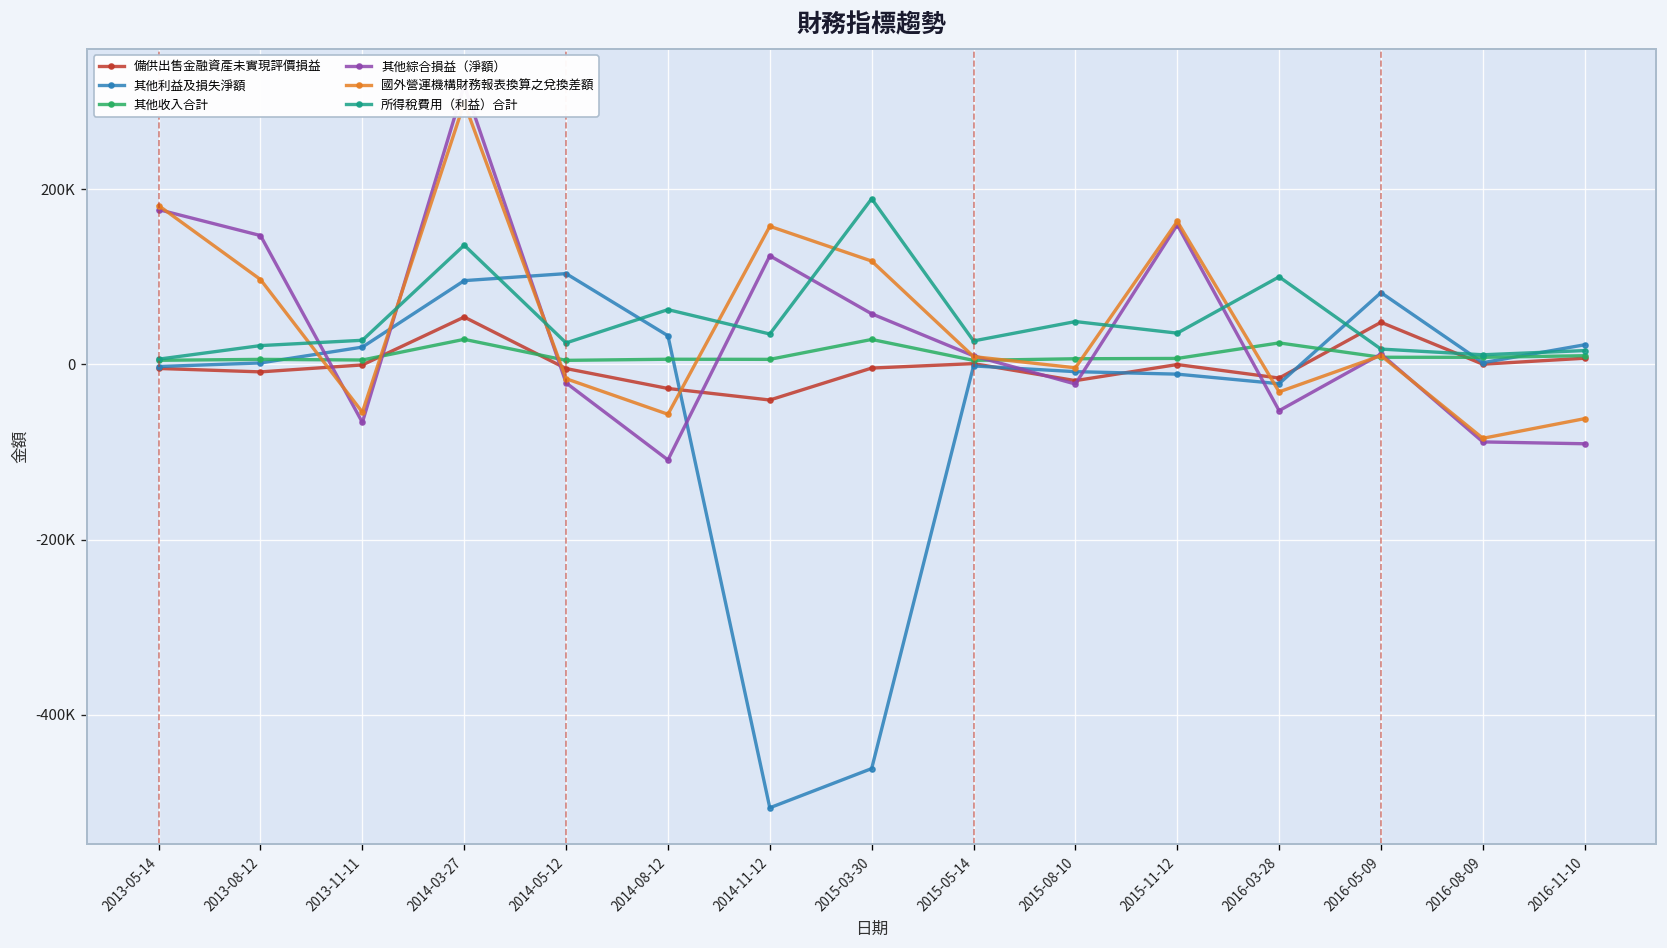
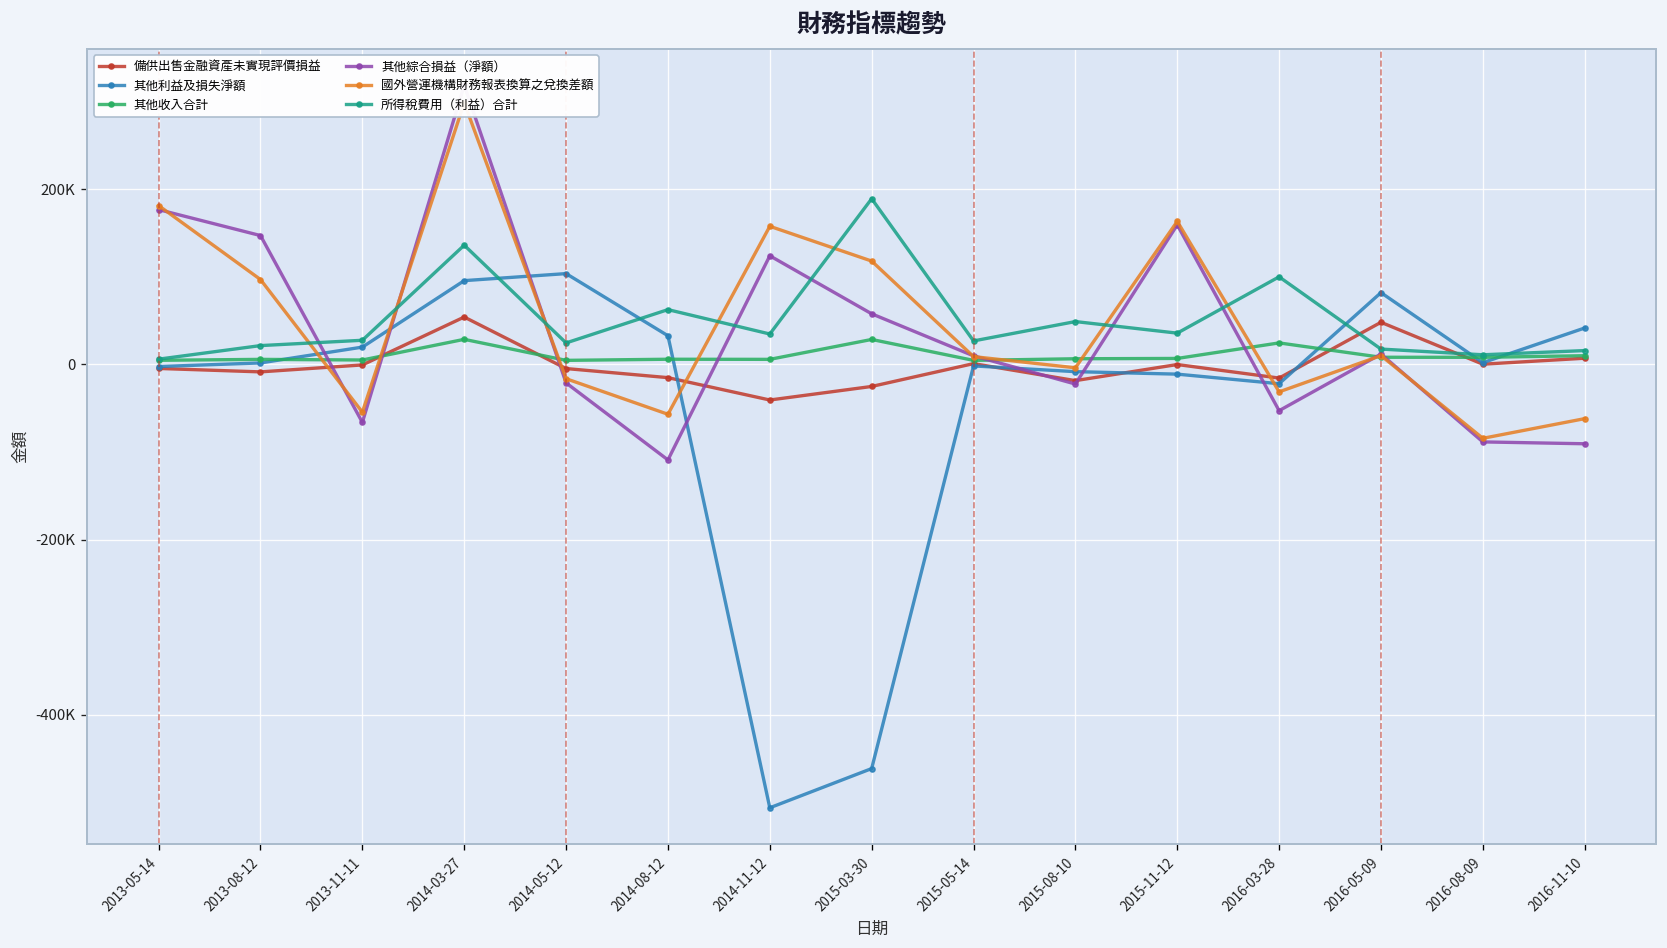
  {
    "備供出售金融資產未實現評價損益": {
      "2013-08-12": -10000,
      "2013-11-11": 0,
      "2014-03-27": 50000,
      "2014-05-12": 0,
-     "2014-08-12": -30000,
+     "2014-08-12": -20000,
      "2014-11-12": -40000,
-     "2015-03-30": 0,
+     "2015-03-30": -30000,
      "2015-08-10": -20000,
      "2015-11-12": 0,
      "2016-03-28": -20000,
      "2016-05-09": 50000
    },
    "其他利益及損失淨額": {
      "2013-08-12": 0,
      "2013-11-11": 20000,
      "2014-03-27": 100000,
      "2014-05-12": 100000,
      "2014-08-12": 30000,
      "2014-11-12": -510000,
      "2015-03-30": -460000,
      "2015-08-10": -10000,
      "2015-11-12": -10000,
      "2016-03-28": -20000,
      "2016-05-09": 80000,
-     "2016-11-10": 20000
+     "2016-11-10": 40000
    },
    "其他綜合損益（淨額）": {
      "2013-05-14": 180000,
      "2013-08-12": 150000,
      "2013-11-11": -70000,
      "2014-05-12": -20000,
      "2014-08-12": -110000,
      "2014-11-12": 120000,
      "2015-03-30": 60000,
      "2015-08-10": -20000,
      "2015-11-12": 160000,
      "2016-03-28": -50000,
      "2016-08-09": -90000,
      "2016-11-10": -90000
    },
    "國外營運機構財務報表換算之兌換差額": {
      "2013-05-14": 180000,
      "2013-08-12": 100000,
      "2013-11-11": -50000,
      "2014-05-12": -20000,
      "2014-08-12": -60000,
      "2014-11-12": 160000,
      "2015-03-30": 120000,
      "2015-08-10": 0,
      "2015-11-12": 160000,
      "2016-03-28": -30000,
      "2016-08-09": -80000,
      "2016-11-10": -60000
    }
  }
